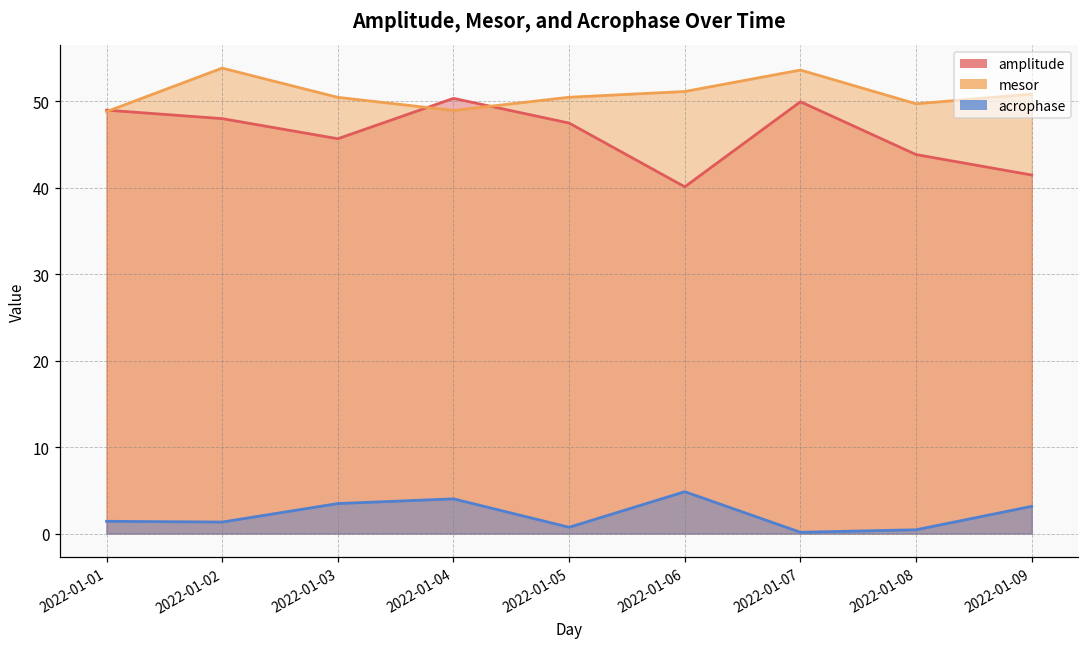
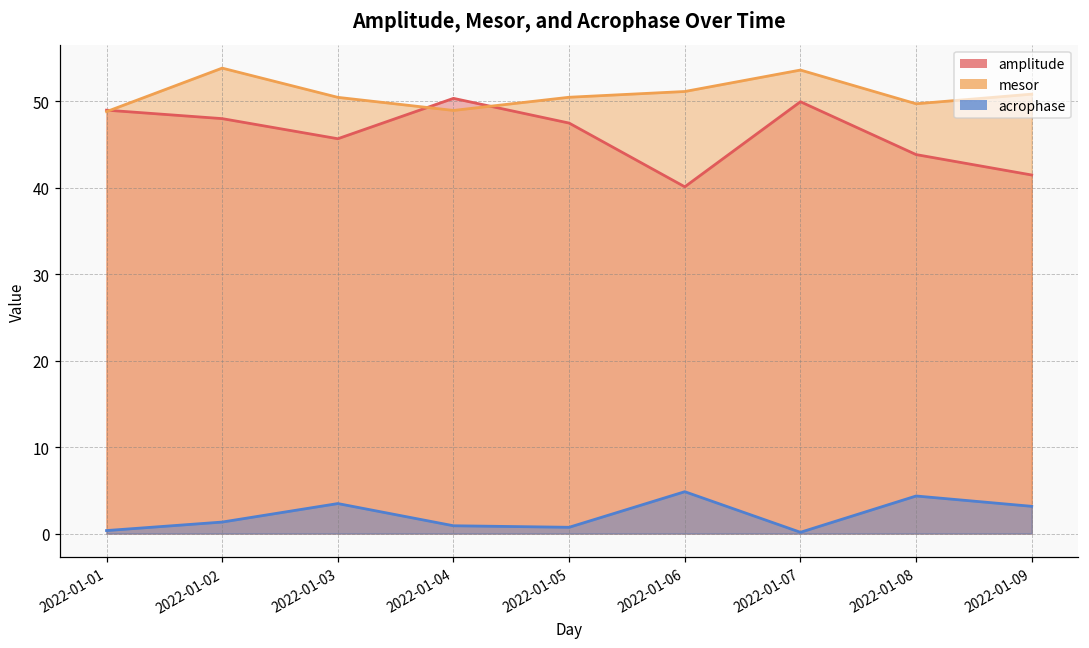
  {
    "acrophase": {
-     "2022-01-01": 1,
+     "2022-01-01": 0,
      "2022-01-02": 1,
      "2022-01-03": 3,
-     "2022-01-04": 4,
+     "2022-01-04": 1,
      "2022-01-05": 1,
      "2022-01-06": 5,
      "2022-01-07": 0,
-     "2022-01-08": 0,
+     "2022-01-08": 4,
      "2022-01-09": 3
    }
  }
